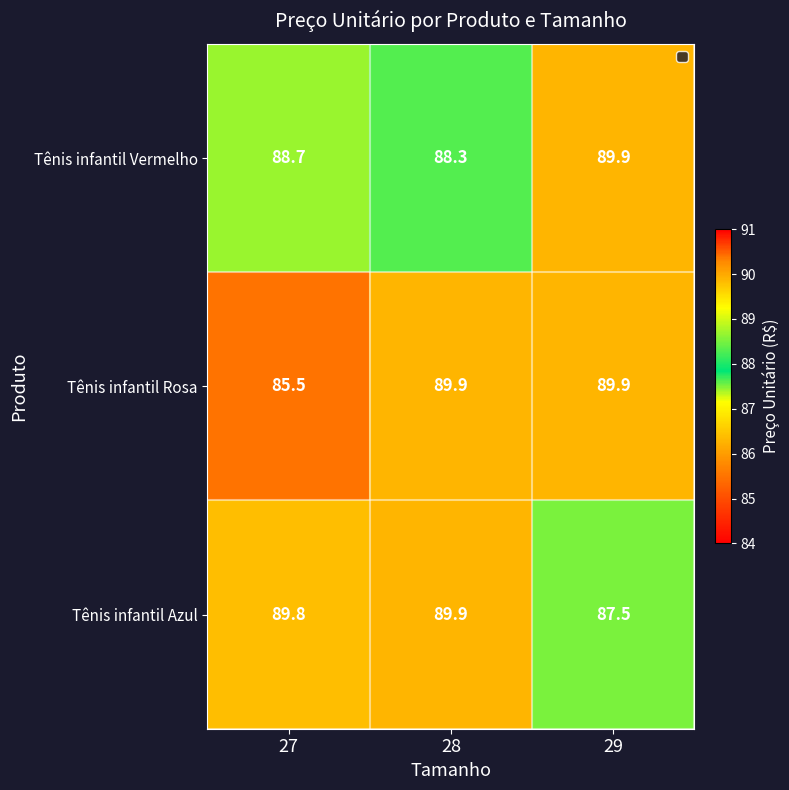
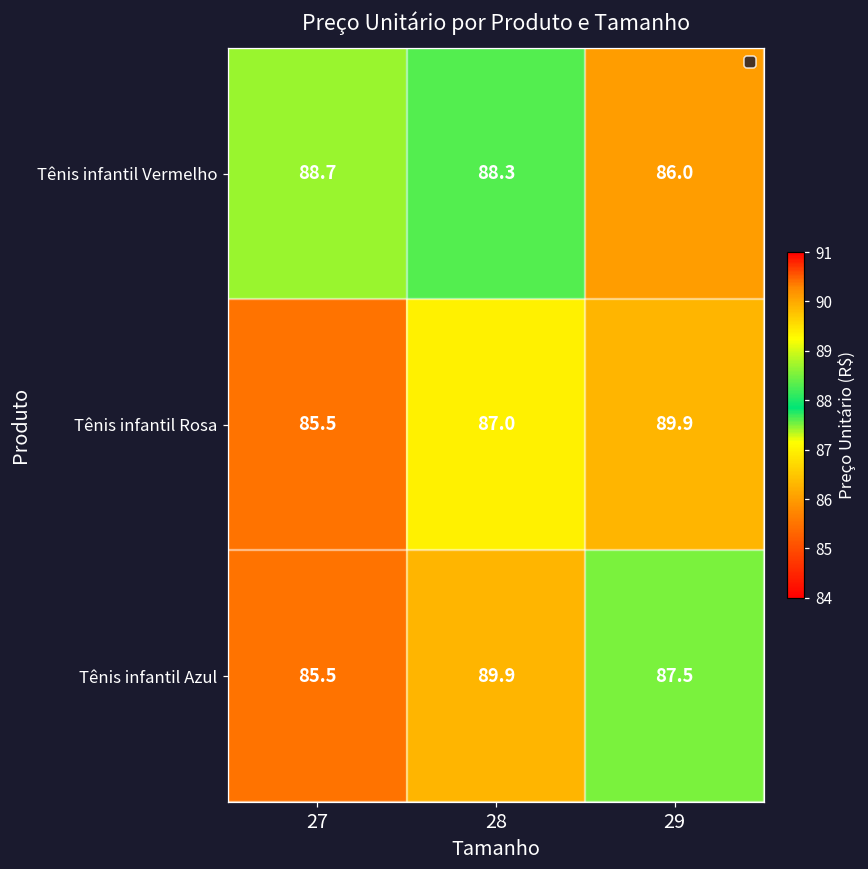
  {
    "Tênis infantil Vermelho": {
      "27": 88.7,
      "28": 88.3,
-     "29": 89.9
+     "29": 86.0
    },
    "Tênis infantil Rosa": {
      "27": 85.5,
-     "28": 89.9,
+     "28": 87.0,
      "29": 89.9
    },
    "Tênis infantil Azul": {
-     "27": 89.8,
+     "27": 85.5,
      "28": 89.9,
      "29": 87.5
    }
  }
